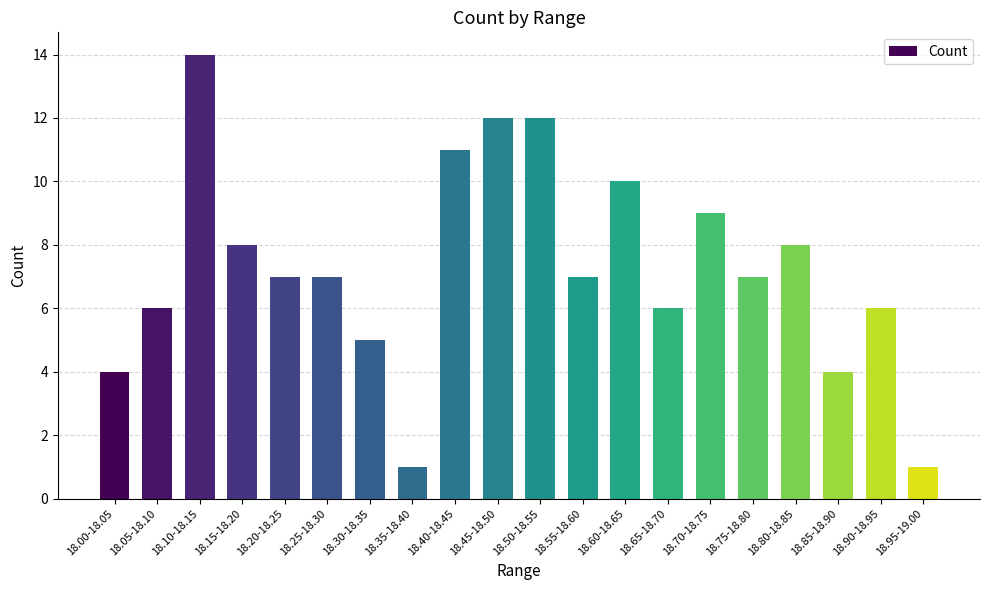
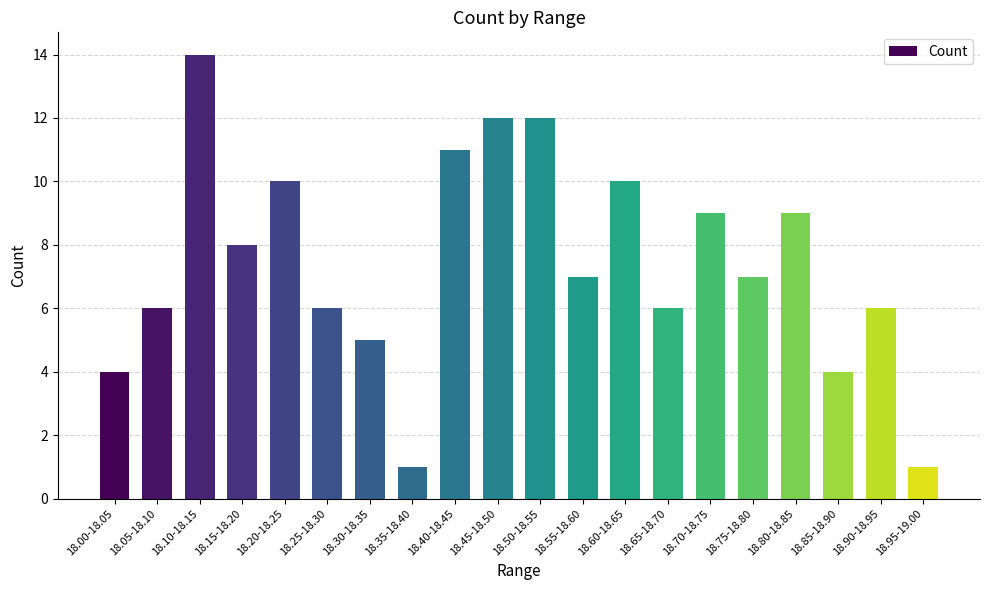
  {
    "18.00-18.05": 4,
    "18.05-18.10": 6,
    "18.10-18.15": 14,
    "18.15-18.20": 8,
-   "18.20-18.25": 7,
-   "18.25-18.30": 7,
+   "18.20-18.25": 10,
+   "18.25-18.30": 6,
    "18.30-18.35": 5,
    "18.35-18.40": 1,
    "18.40-18.45": 11,
    "18.45-18.50": 12,
    "18.50-18.55": 12,
    "18.55-18.60": 7,
    "18.60-18.65": 10,
    "18.65-18.70": 6,
    "18.70-18.75": 9,
    "18.75-18.80": 7,
-   "18.80-18.85": 8,
+   "18.80-18.85": 9,
    "18.85-18.90": 4,
    "18.90-18.95": 6,
    "18.95-19.00": 1
  }
